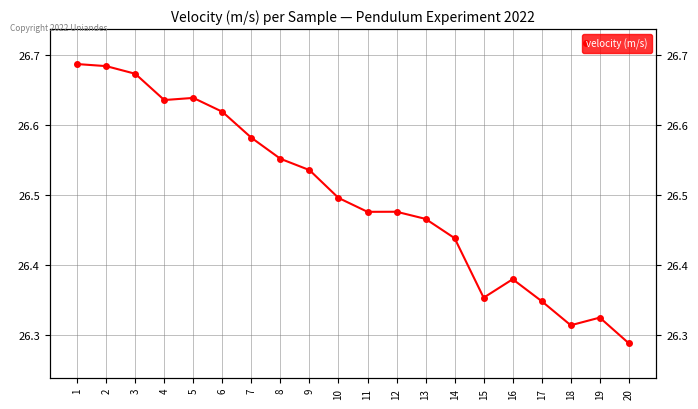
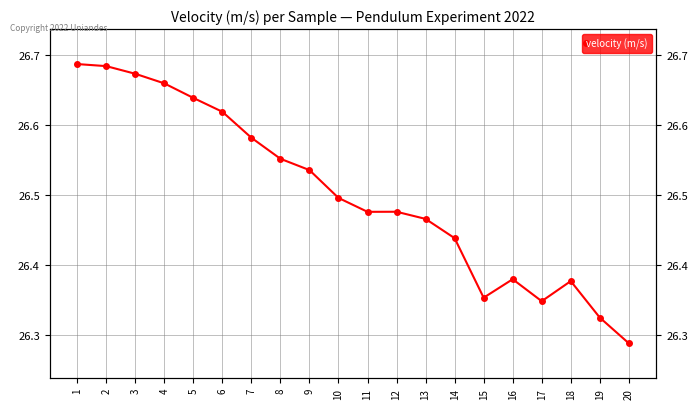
  {
    "1": 26.69,
    "2": 26.68,
    "3": 26.67,
-   "4": 26.64,
+   "4": 26.66,
    "5": 26.64,
    "6": 26.62,
    "7": 26.58,
    "8": 26.55,
    "9": 26.54,
    "10": 26.50,
    "11": 26.48,
    "12": 26.48,
    "13": 26.47,
    "14": 26.44,
    "15": 26.35,
    "16": 26.38,
    "17": 26.35,
-   "18": 26.31,
+   "18": 26.38,
    "19": 26.32,
    "20": 26.29
  }
